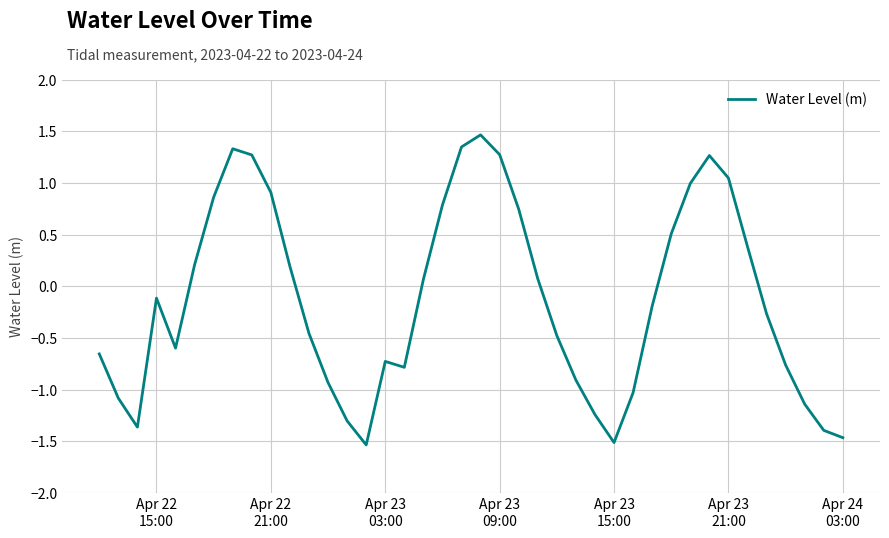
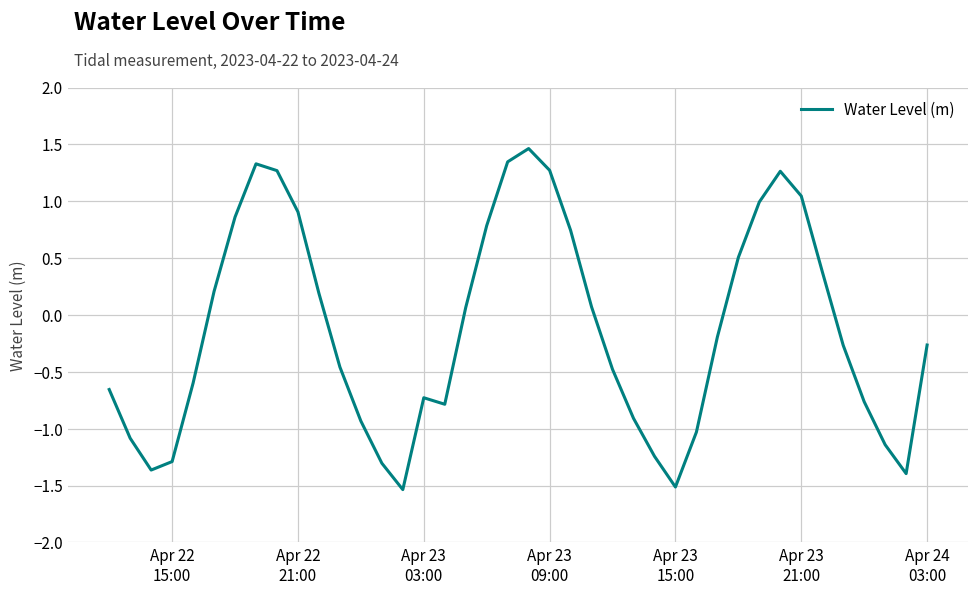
  {
-   "Apr 22 15:00": -0.11,
+   "Apr 22 15:00": -1.29,
    "Apr 22 21:00": 0.91,
    "Apr 23 03:00": -0.73,
    "Apr 23 09:00": 1.27,
    "Apr 23 15:00": -1.51,
    "Apr 23 21:00": 1.05,
-   "Apr 24 03:00": -1.47
+   "Apr 24 03:00": -0.26
  }
